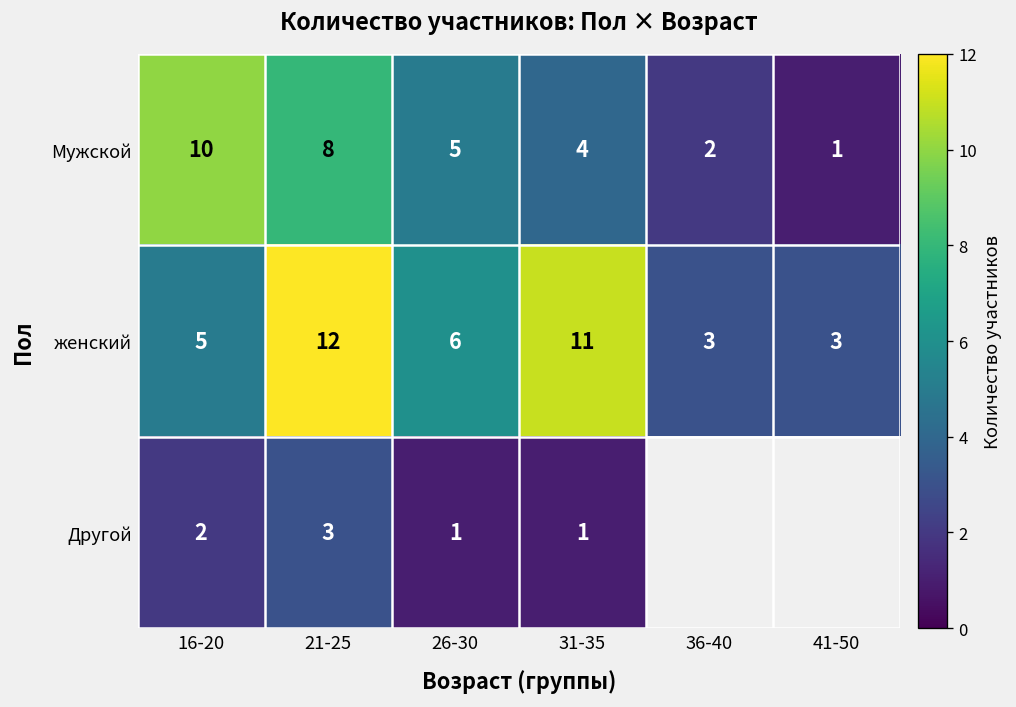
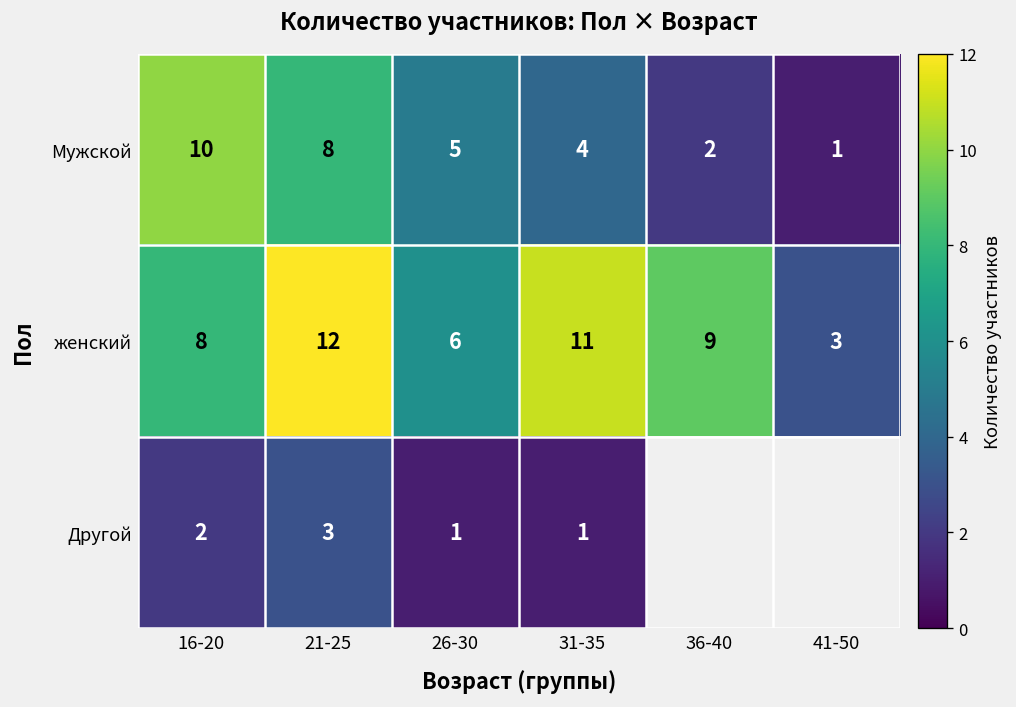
  {
    "Мужской": {
      "16-20": 10,
      "21-25": 8,
      "26-30": 5,
      "31-35": 4,
      "36-40": 2,
      "41-50": 1
    },
    "женский": {
-     "16-20": 5,
+     "16-20": 8,
      "21-25": 12,
      "26-30": 6,
      "31-35": 11,
-     "36-40": 3,
+     "36-40": 9,
      "41-50": 3
    },
    "Другой": {
      "16-20": 2,
      "21-25": 3,
      "26-30": 1,
      "31-35": 1
    }
  }
